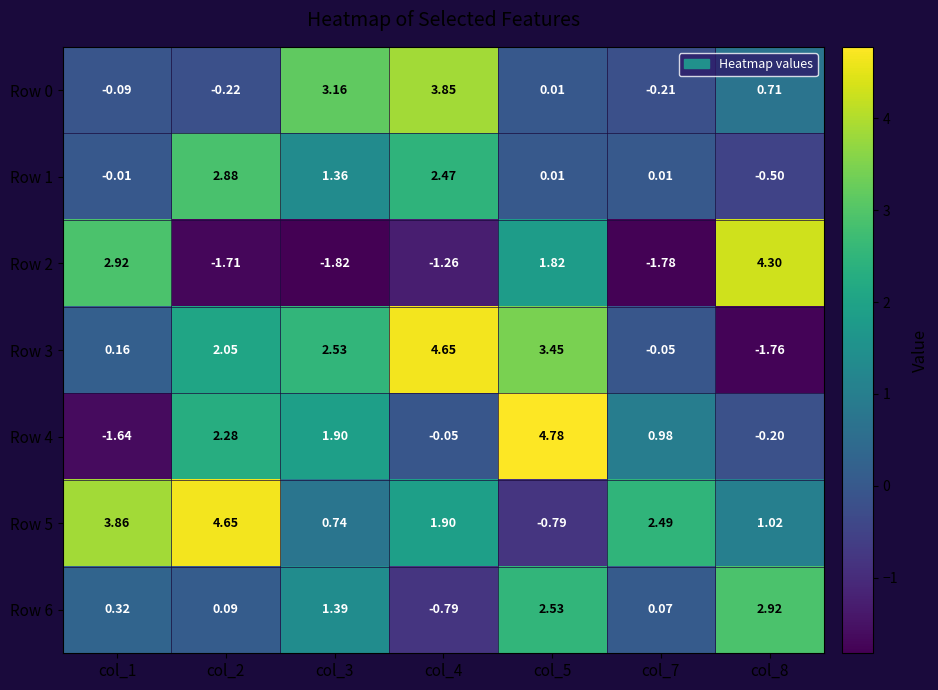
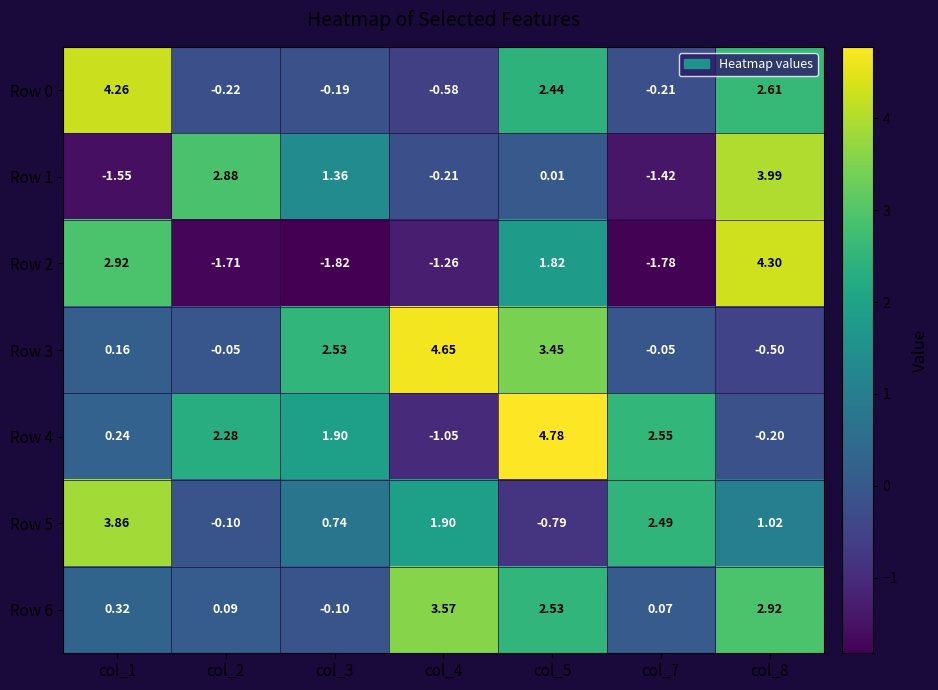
  {
    "Row 0": {
-     "col_1": -0.09,
+     "col_1": 4.26,
      "col_2": -0.22,
-     "col_3": 3.16,
-     "col_4": 3.85,
-     "col_5": 0.01,
+     "col_3": -0.19,
+     "col_4": -0.58,
+     "col_5": 2.44,
      "col_7": -0.21,
-     "col_8": 0.71
+     "col_8": 2.61
    },
    "Row 1": {
-     "col_1": -0.01,
+     "col_1": -1.55,
      "col_2": 2.88,
      "col_3": 1.36,
-     "col_4": 2.47,
+     "col_4": -0.21,
      "col_5": 0.01,
-     "col_7": 0.01,
-     "col_8": -0.50
+     "col_7": -1.42,
+     "col_8": 3.99
    },
    "Row 2": {
      "col_1": 2.92,
      "col_2": -1.71,
      "col_3": -1.82,
      "col_4": -1.26,
      "col_5": 1.82,
      "col_7": -1.78,
      "col_8": 4.30
    },
    "Row 3": {
      "col_1": 0.16,
-     "col_2": 2.05,
+     "col_2": -0.05,
      "col_3": 2.53,
      "col_4": 4.65,
      "col_5": 3.45,
      "col_7": -0.05,
-     "col_8": -1.76
+     "col_8": -0.50
    },
    "Row 4": {
-     "col_1": -1.64,
+     "col_1": 0.24,
      "col_2": 2.28,
      "col_3": 1.90,
-     "col_4": -0.05,
+     "col_4": -1.05,
      "col_5": 4.78,
-     "col_7": 0.98,
+     "col_7": 2.55,
      "col_8": -0.20
    },
    "Row 5": {
      "col_1": 3.86,
-     "col_2": 4.65,
+     "col_2": -0.10,
      "col_3": 0.74,
      "col_4": 1.90,
      "col_5": -0.79,
      "col_7": 2.49,
      "col_8": 1.02
    },
    "Row 6": {
      "col_1": 0.32,
      "col_2": 0.09,
-     "col_3": 1.39,
-     "col_4": -0.79,
+     "col_3": -0.10,
+     "col_4": 3.57,
      "col_5": 2.53,
      "col_7": 0.07,
      "col_8": 2.92
    }
  }
